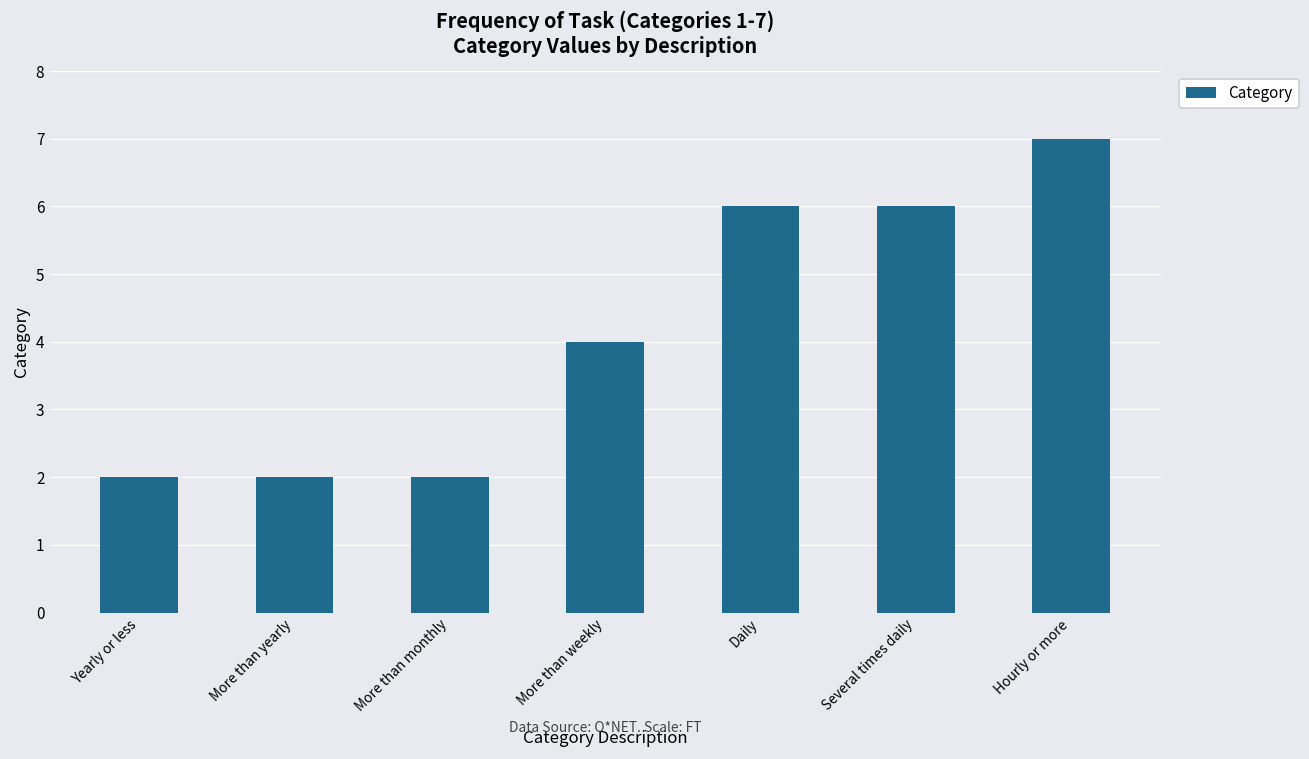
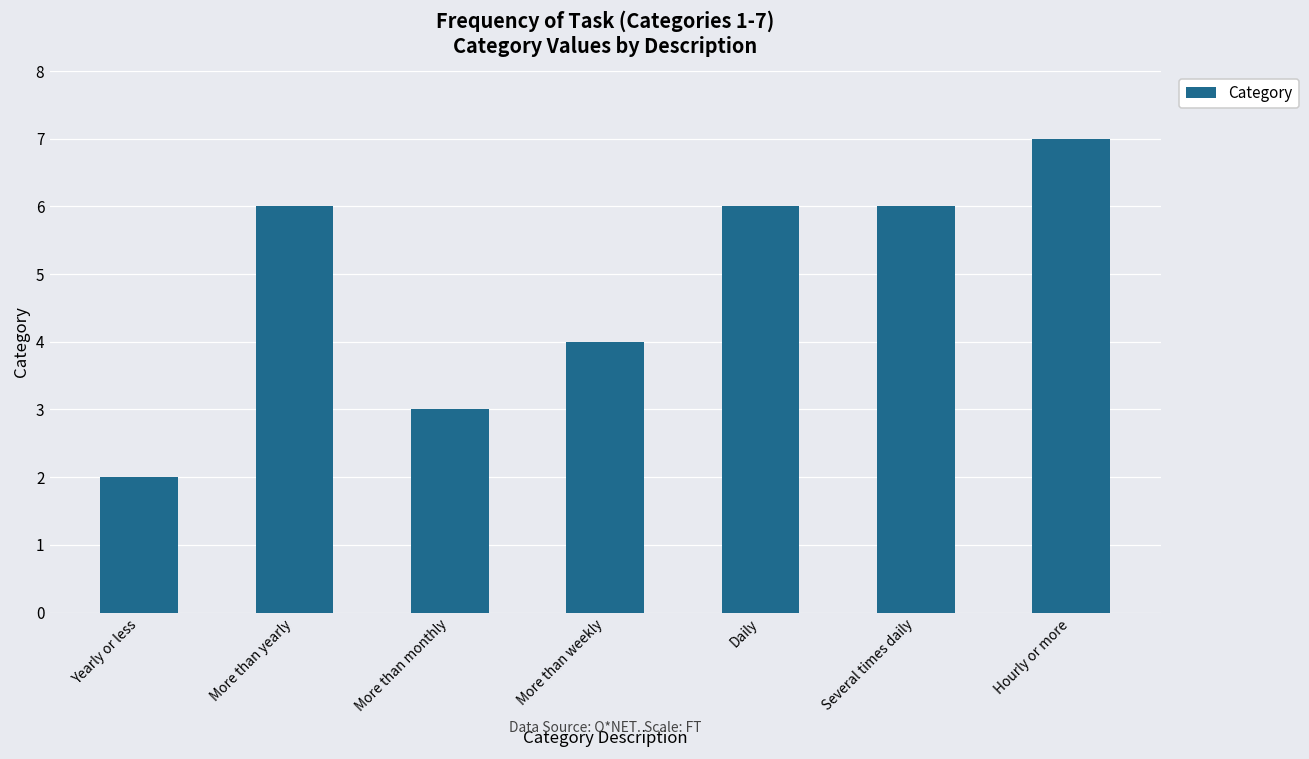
  {
    "Yearly or less": 2,
-   "More than yearly": 2,
-   "More than monthly": 2,
+   "More than yearly": 6,
+   "More than monthly": 3,
    "More than weekly": 4,
    "Daily": 6,
    "Several times daily": 6,
    "Hourly or more": 7
  }
